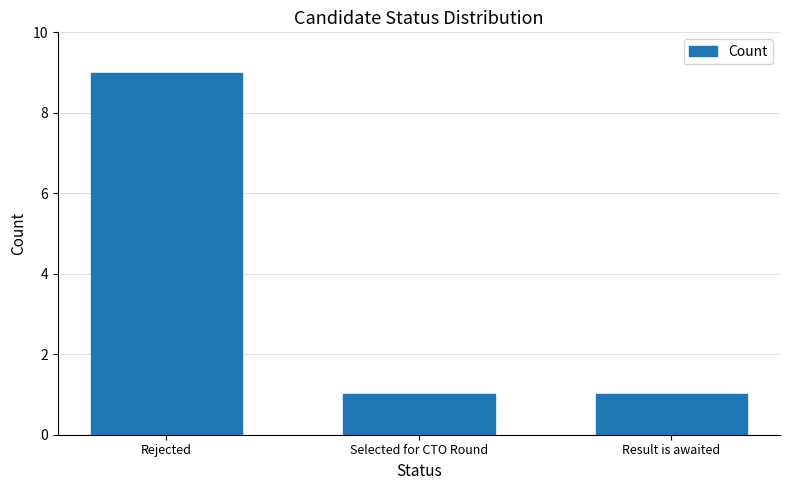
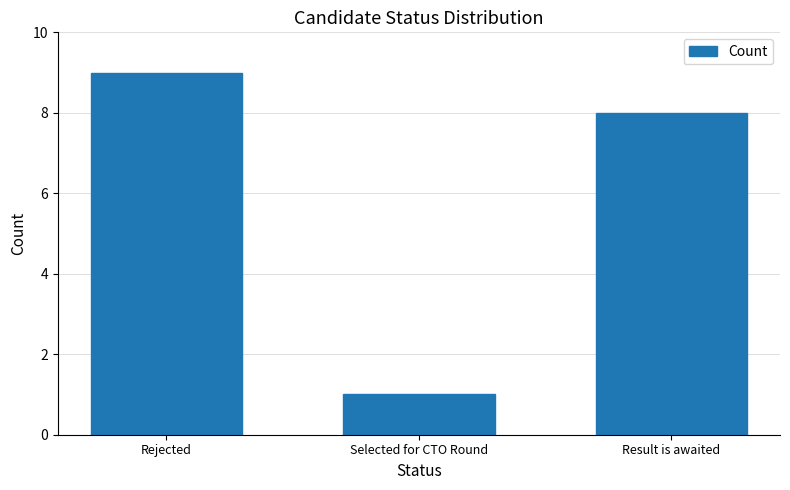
  {
    "Rejected": 9,
    "Selected for CTO Round": 1,
-   "Result is awaited": 1
+   "Result is awaited": 8
  }
